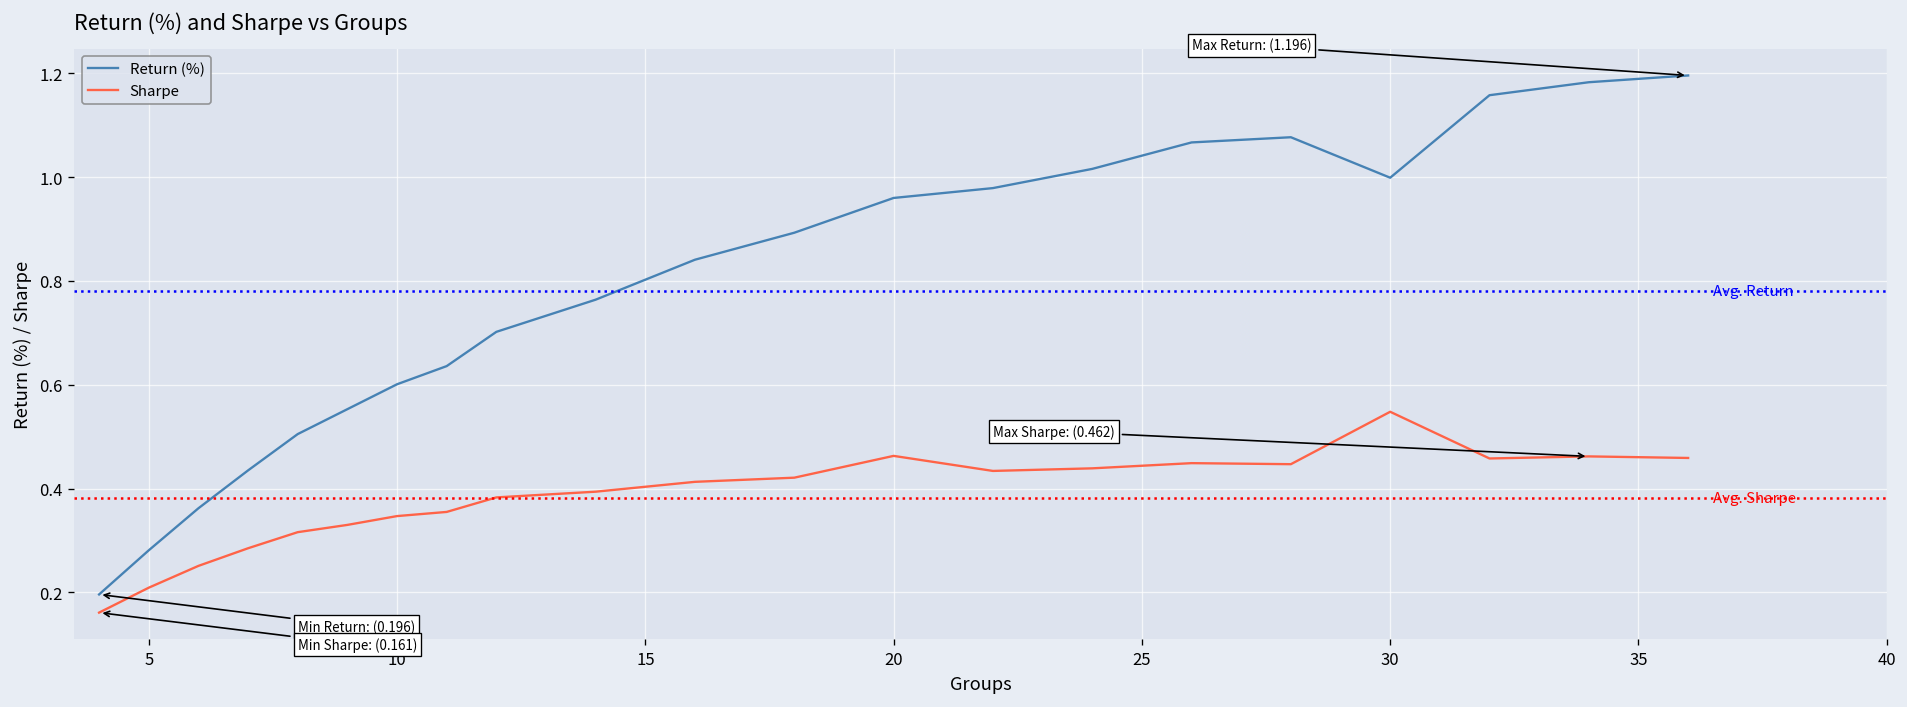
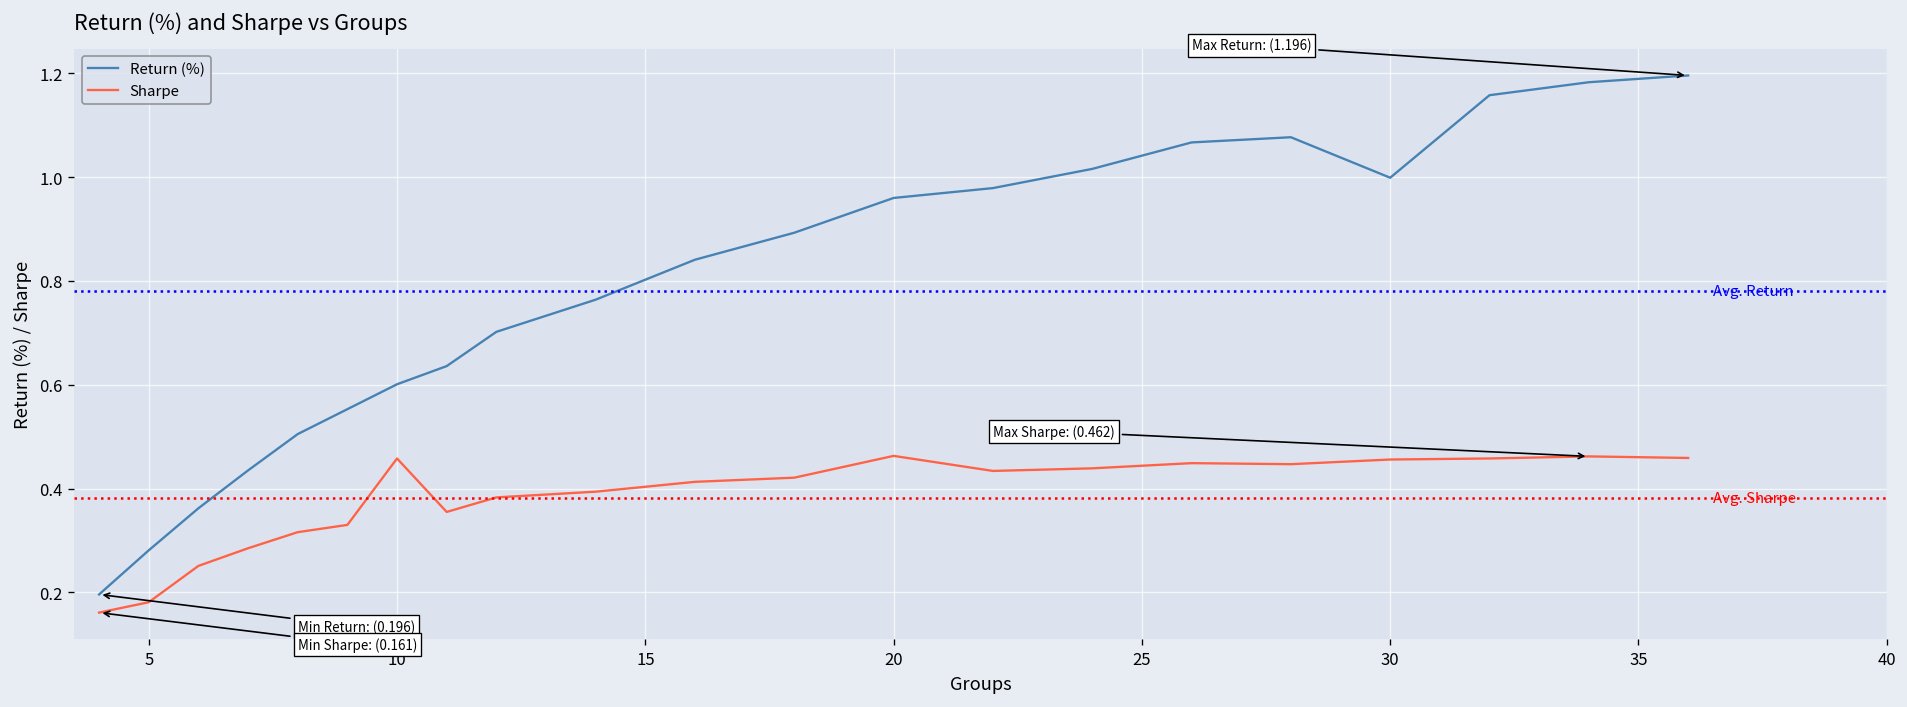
  {
    "Return (%)": {
      "5": 0.28,
      "10": 0.60,
      "20": 0.96,
      "30": 1.00
    },
    "Sharpe": {
-     "5": 0.21,
-     "10": 0.35,
+     "5": 0.18,
+     "10": 0.46,
      "20": 0.46,
-     "30": 0.55
+     "30": 0.46
    }
  }
